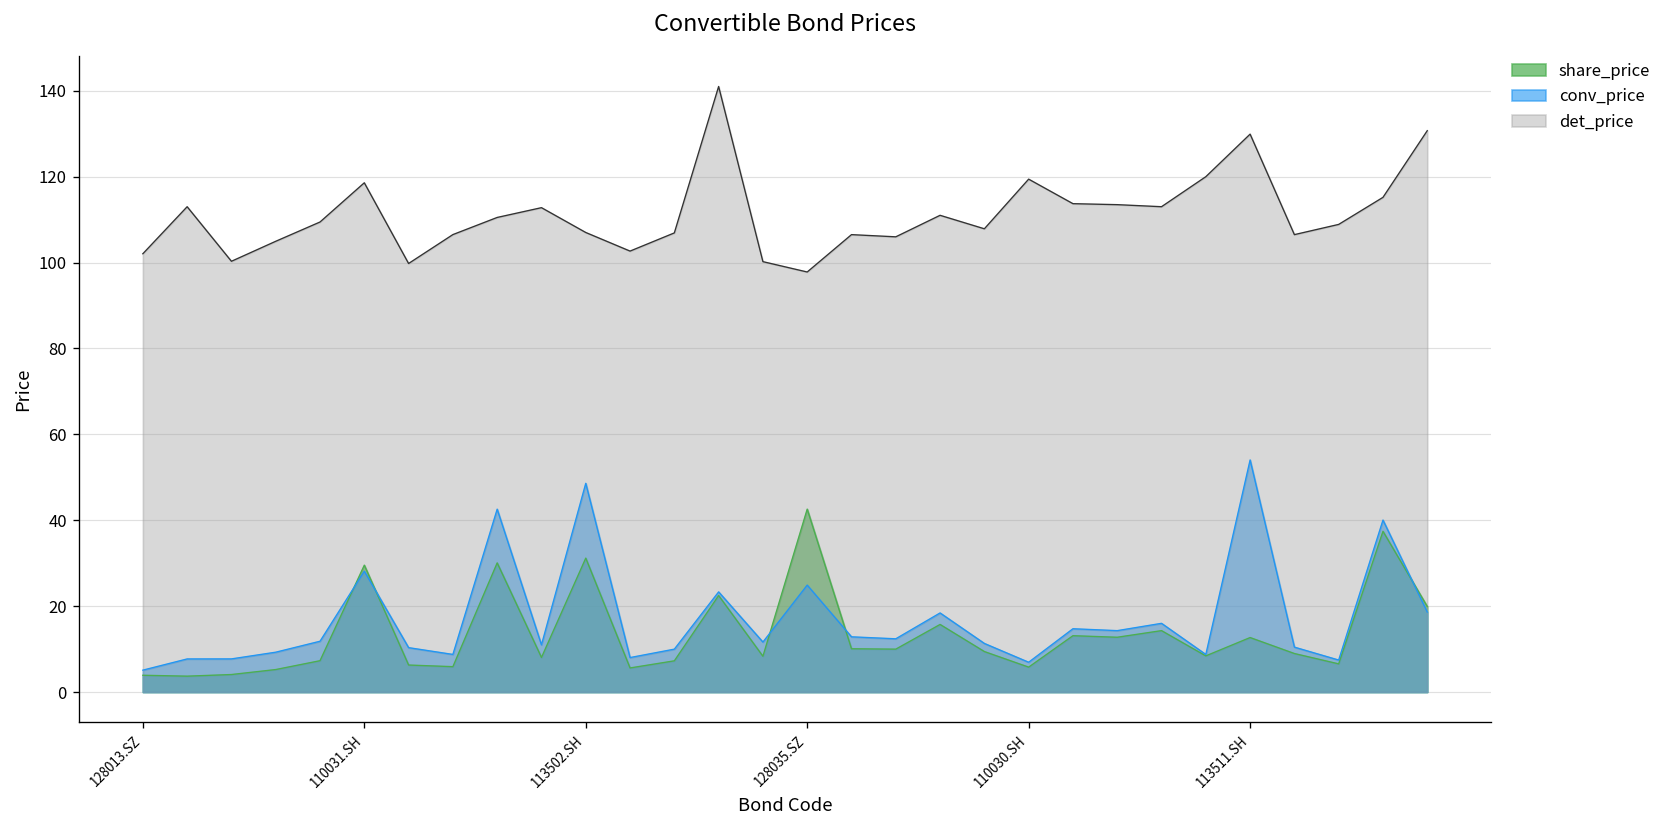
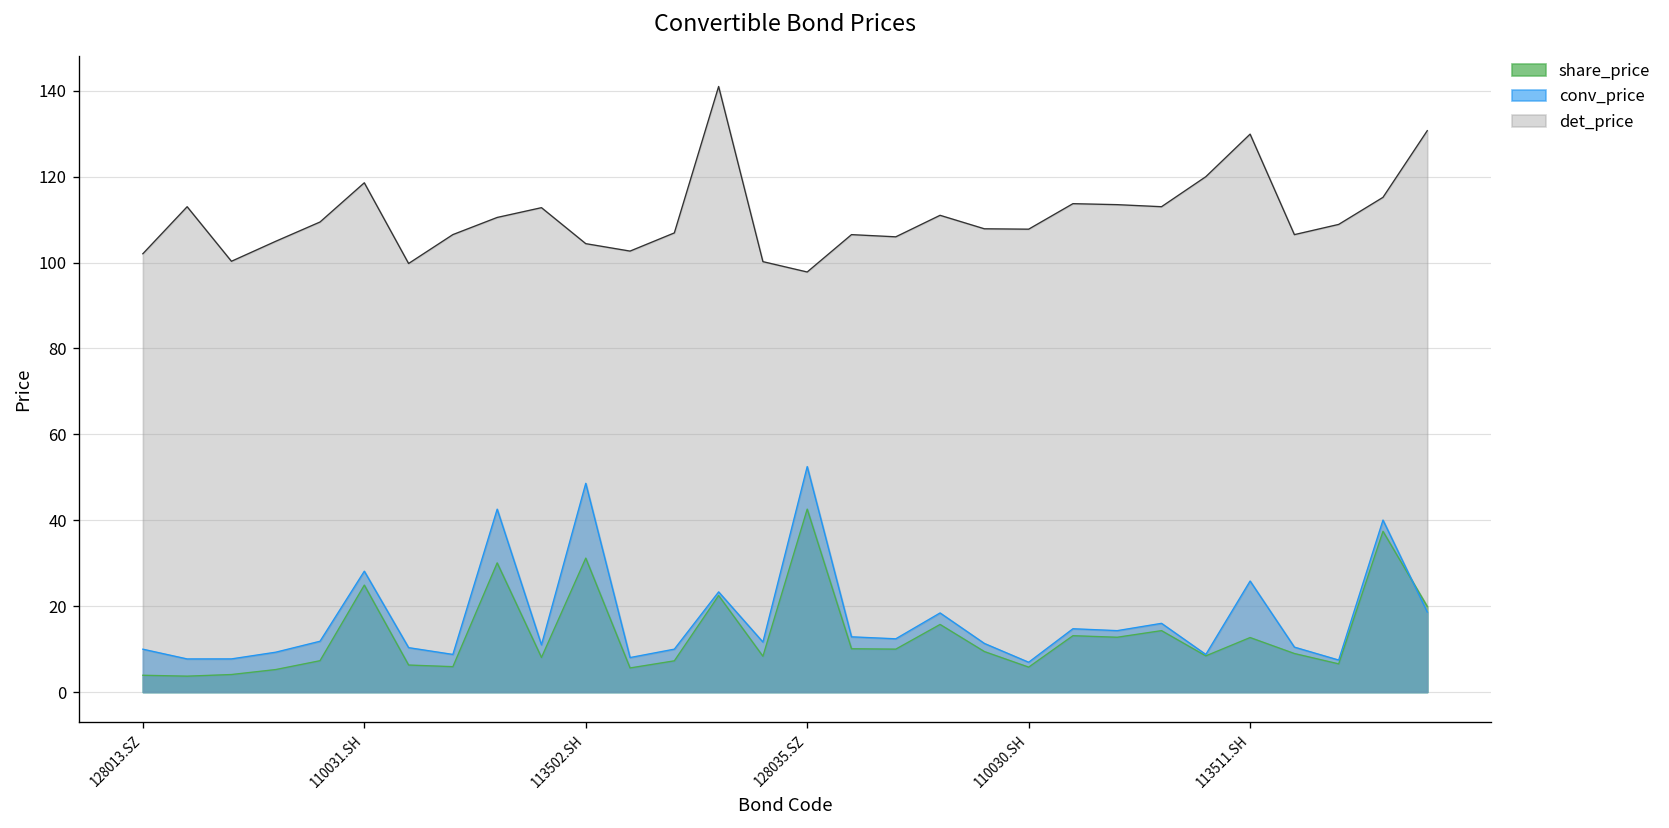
  {
    "share_price": {
      "128013.SZ": 4,
-     "110031.SH": 30,
+     "110031.SH": 25,
      "113502.SH": 31,
      "128035.SZ": 43,
      "110030.SH": 6,
      "113511.SH": 13
    },
    "conv_price": {
-     "128013.SZ": 5,
+     "128013.SZ": 10,
      "110031.SH": 28,
      "113502.SH": 49,
-     "128035.SZ": 25,
+     "128035.SZ": 53,
      "110030.SH": 7,
-     "113511.SH": 54
+     "113511.SH": 26
    },
    "det_price": {
      "128013.SZ": 102,
      "110031.SH": 119,
-     "113502.SH": 107,
+     "113502.SH": 104,
      "128035.SZ": 98,
-     "110030.SH": 119,
+     "110030.SH": 108,
      "113511.SH": 130
    }
  }
